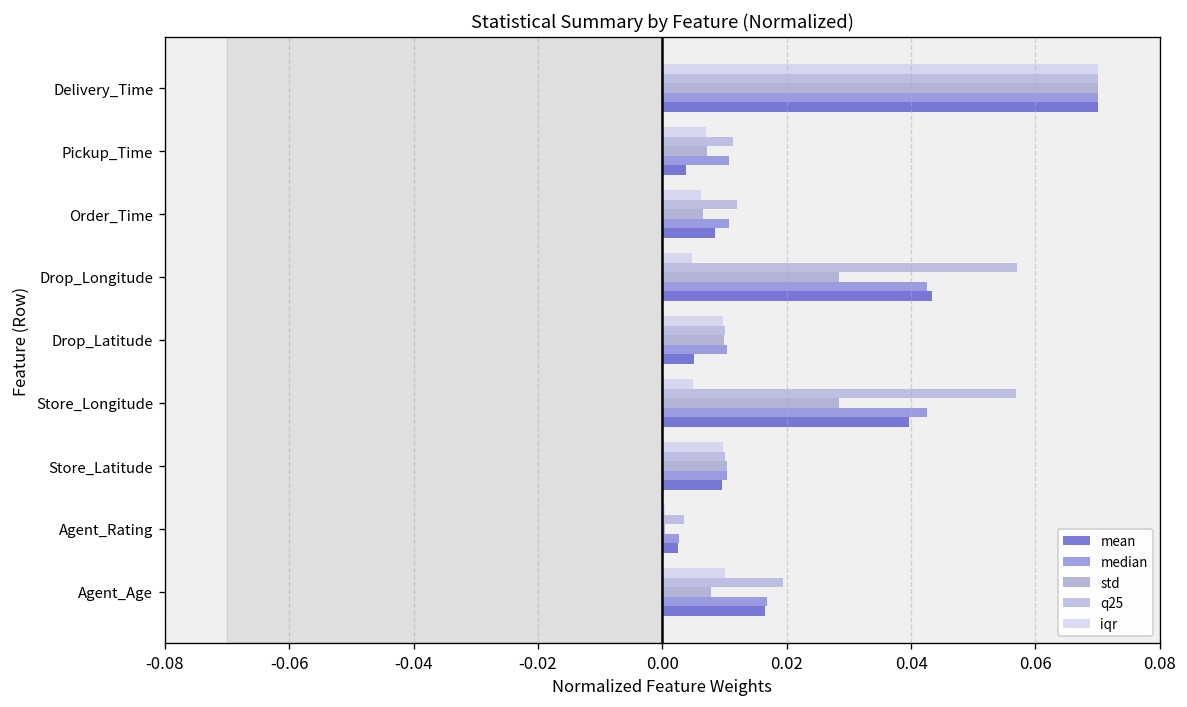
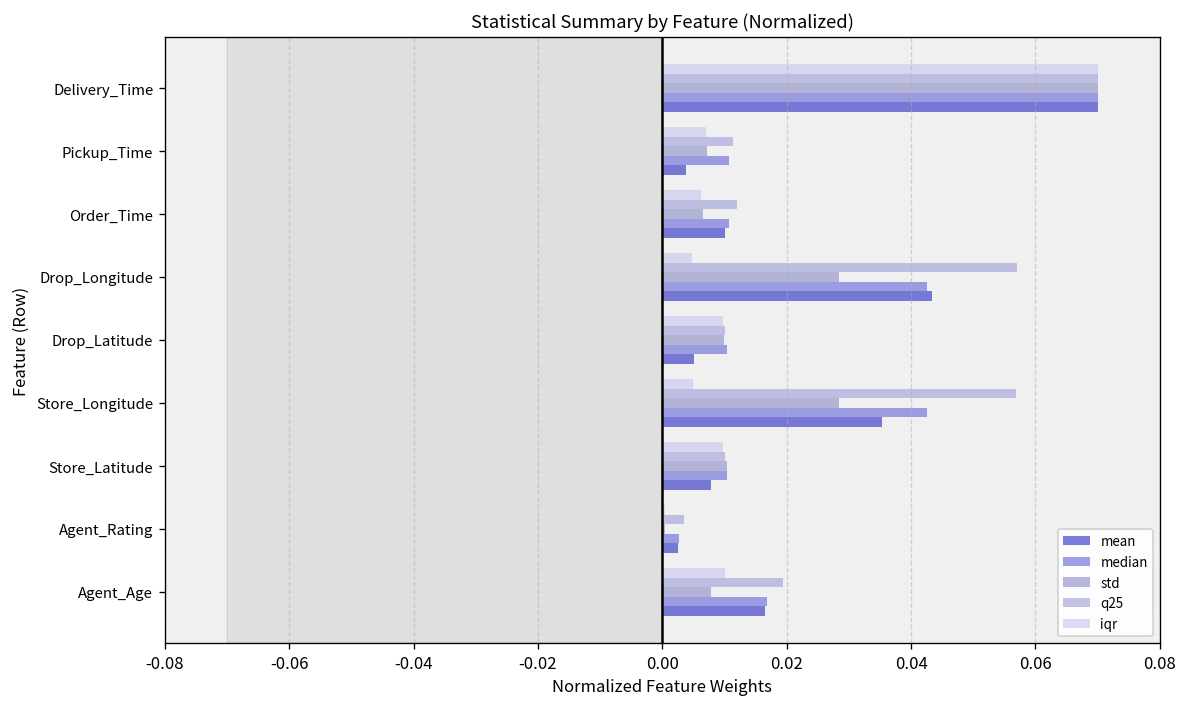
  {
    "mean": {
      "Delivery_Time": 0.070,
      "Pickup_Time": 0.004,
-     "Order_Time": 0.008,
+     "Order_Time": 0.010,
      "Drop_Longitude": 0.043,
      "Drop_Latitude": 0.005,
-     "Store_Longitude": 0.040,
-     "Store_Latitude": 0.010,
+     "Store_Longitude": 0.035,
+     "Store_Latitude": 0.008,
      "Agent_Rating": 0.003,
      "Agent_Age": 0.017
    }
  }
